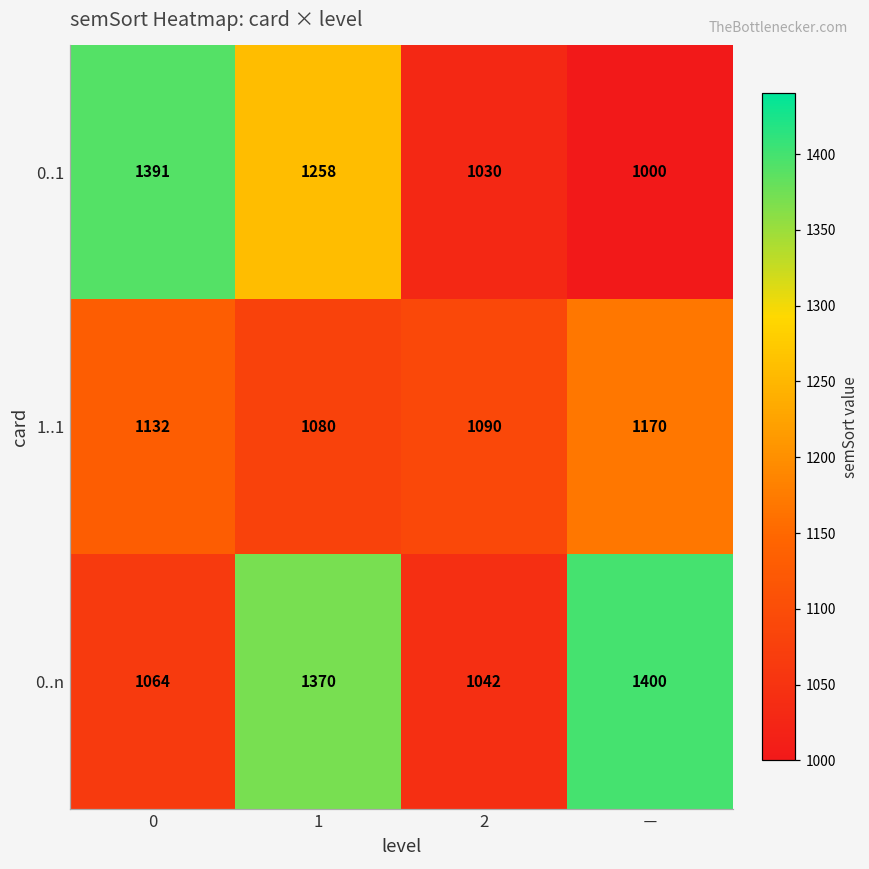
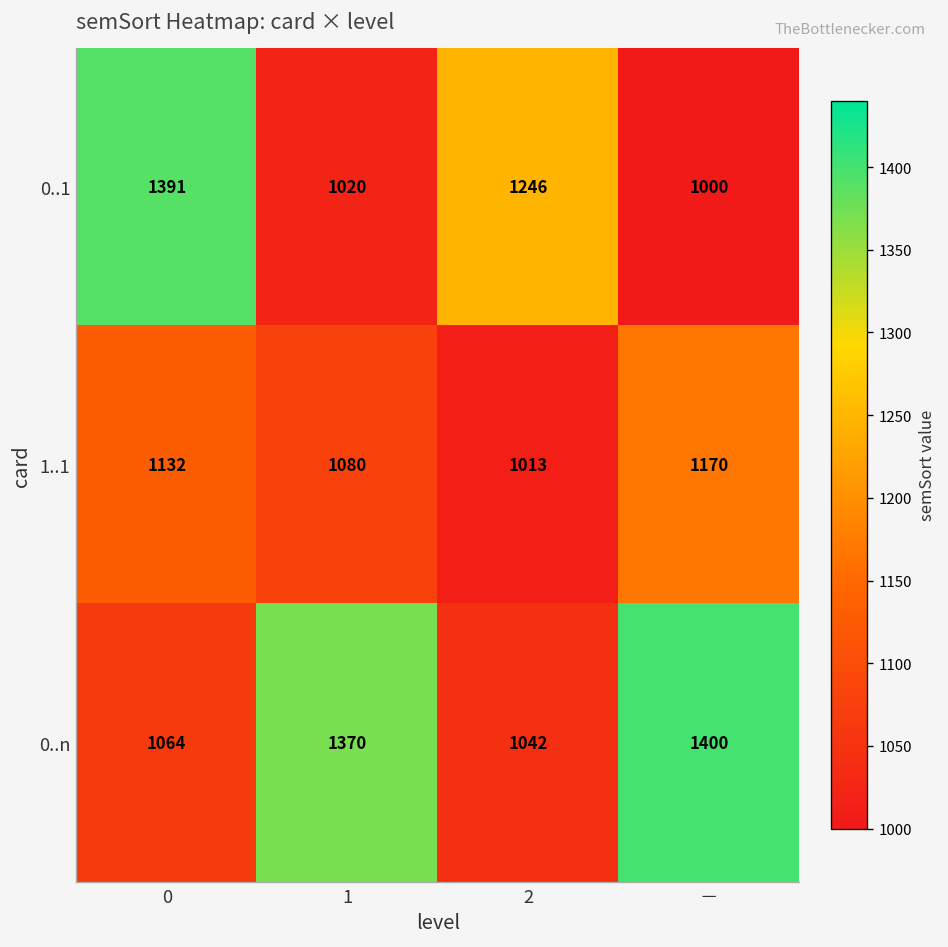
  {
    "0..1": {
      "0": 1391,
-     "1": 1258,
-     "2": 1030,
+     "1": 1020,
+     "2": 1246,
      "－": 1000
    },
    "1..1": {
      "0": 1132,
      "1": 1080,
-     "2": 1090,
+     "2": 1013,
      "－": 1170
    },
    "0..n": {
      "0": 1064,
      "1": 1370,
      "2": 1042,
      "－": 1400
    }
  }
